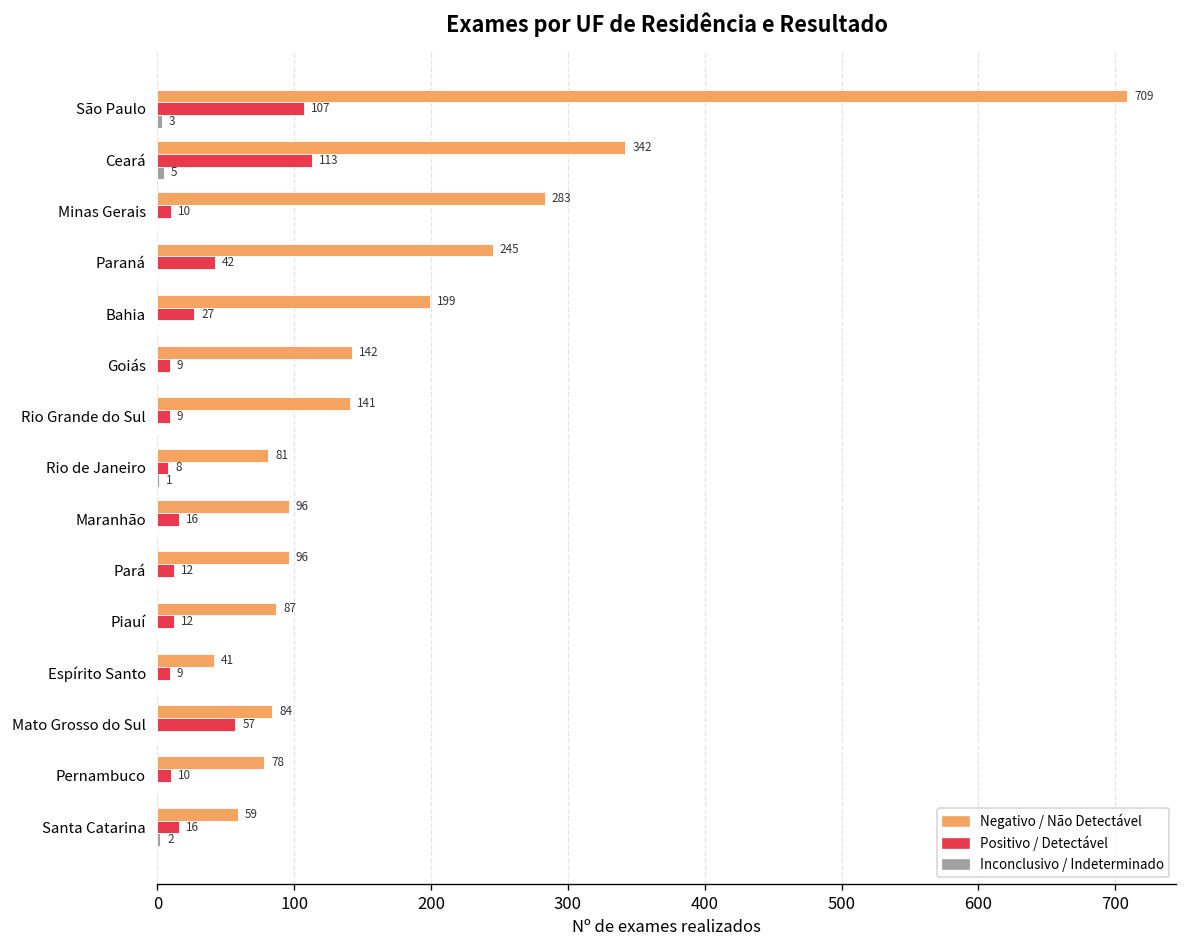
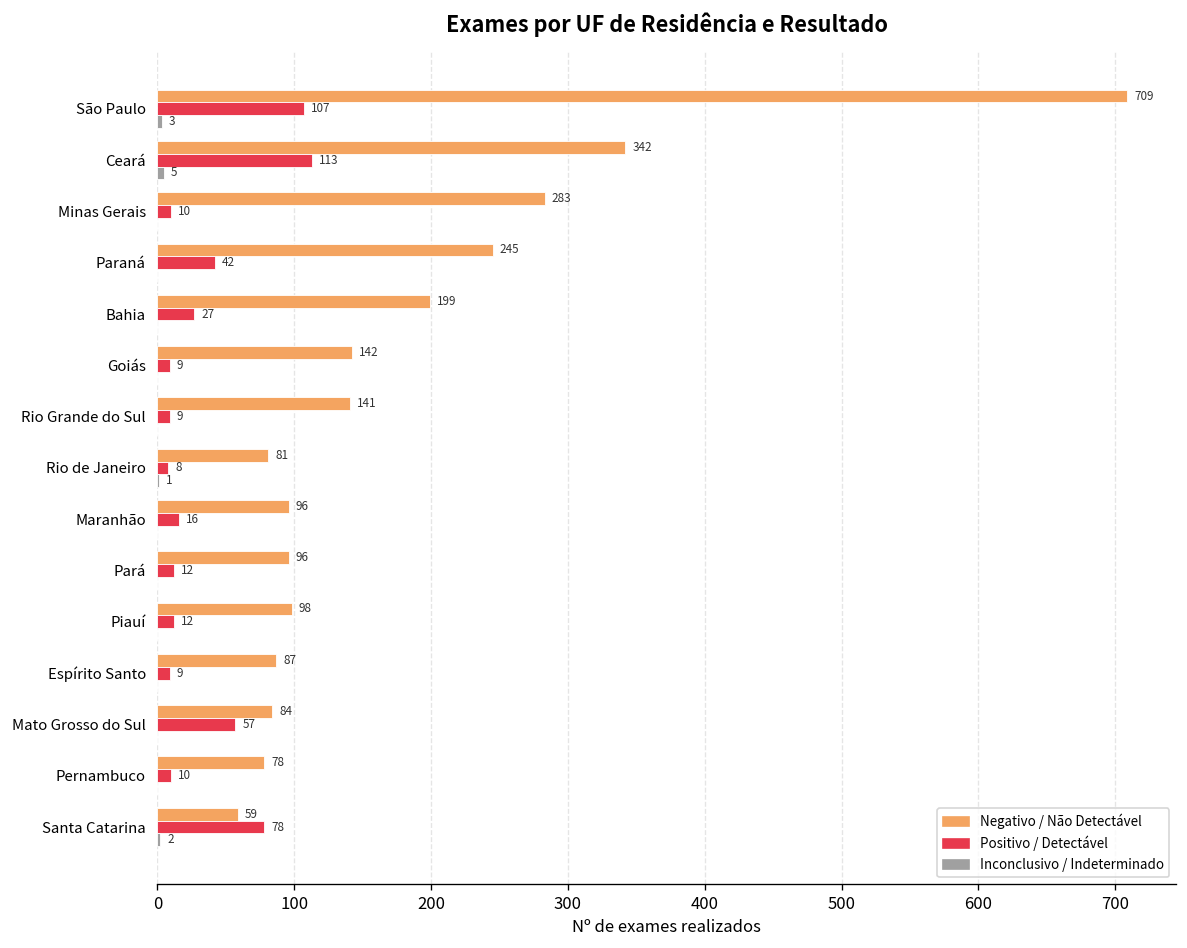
  {
    "Negativo / Não Detectável": {
      "São Paulo": 709,
      "Ceará": 342,
      "Minas Gerais": 283,
      "Paraná": 245,
      "Bahia": 199,
      "Goiás": 142,
      "Rio Grande do Sul": 141,
      "Rio de Janeiro": 81,
      "Maranhão": 96,
      "Pará": 96,
-     "Piauí": 87,
-     "Espírito Santo": 41,
+     "Piauí": 98,
+     "Espírito Santo": 87,
      "Mato Grosso do Sul": 84,
      "Pernambuco": 78,
      "Santa Catarina": 59
    },
    "Positivo / Detectável": {
      "São Paulo": 107,
      "Ceará": 113,
      "Minas Gerais": 10,
      "Paraná": 42,
      "Bahia": 27,
      "Goiás": 9,
      "Rio Grande do Sul": 9,
      "Rio de Janeiro": 8,
      "Maranhão": 16,
      "Pará": 12,
      "Piauí": 12,
      "Espírito Santo": 9,
      "Mato Grosso do Sul": 57,
      "Pernambuco": 10,
-     "Santa Catarina": 16
+     "Santa Catarina": 78
    },
    "Inconclusivo / Indeterminado": {
      "São Paulo": 3,
      "Ceará": 5,
      "Rio de Janeiro": 1,
      "Santa Catarina": 2
    }
  }
